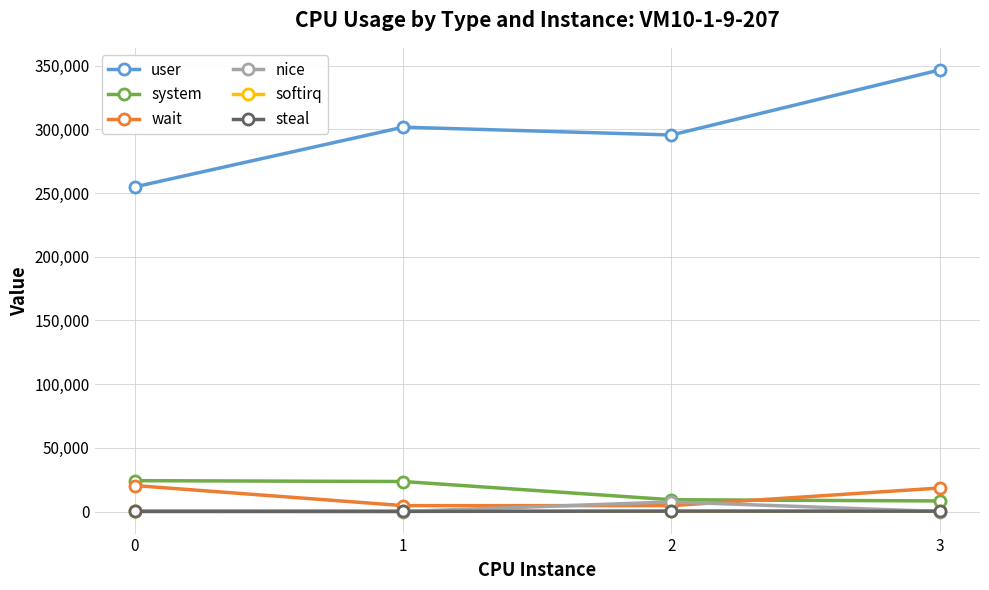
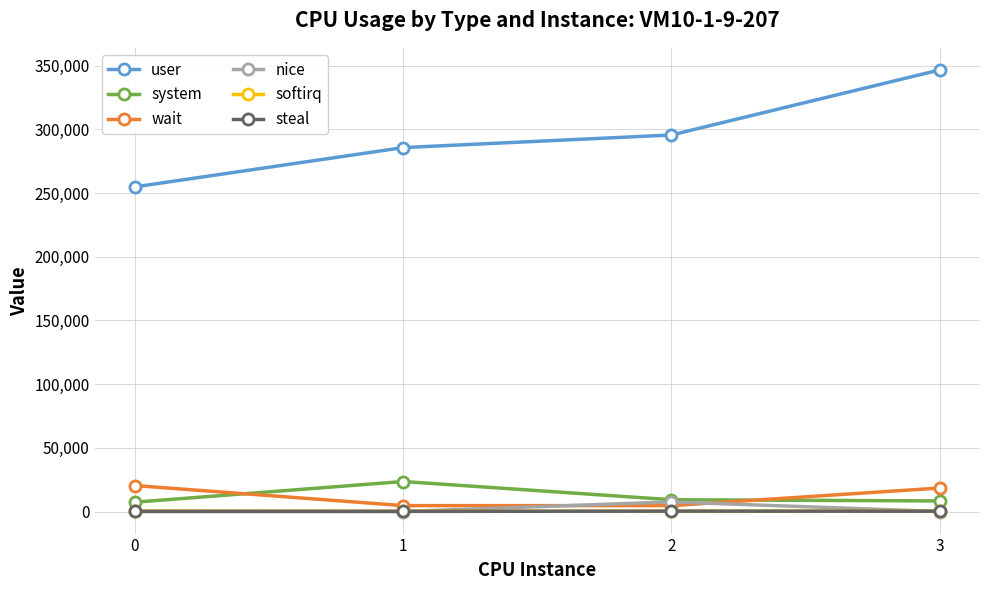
  {
    "user": {
      "0": "255,000",
-     "1": "302,000",
+     "1": "286,000",
      "2": "296,000",
      "3": "347,000"
    },
    "system": {
-     "0": "24,000",
+     "0": "7,000",
      "1": "24,000",
      "3": "8,000"
    },
    "wait": {
      "0": "20,000",
      "1": "5,000",
      "2": "5,000",
      "3": "18,000"
    },
    "steal": {
      "2": "0"
    }
  }
